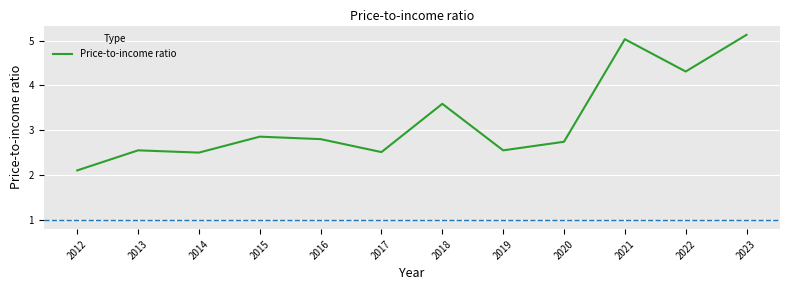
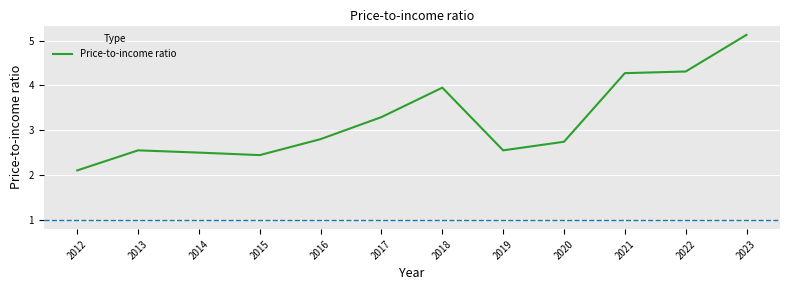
  {
    "2012": 2.1,
    "2013": 2.6,
    "2014": 2.5,
-   "2015": 2.9,
+   "2015": 2.4,
    "2016": 2.8,
-   "2017": 2.5,
-   "2018": 3.6,
+   "2017": 3.3,
+   "2018": 3.9,
    "2019": 2.6,
    "2020": 2.7,
-   "2021": 5.0,
+   "2021": 4.3,
    "2022": 4.3,
    "2023": 5.1
  }
